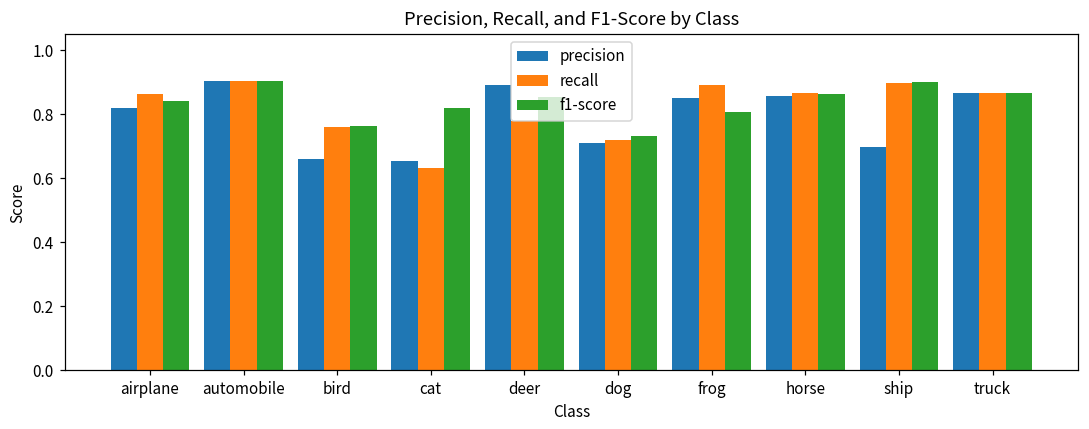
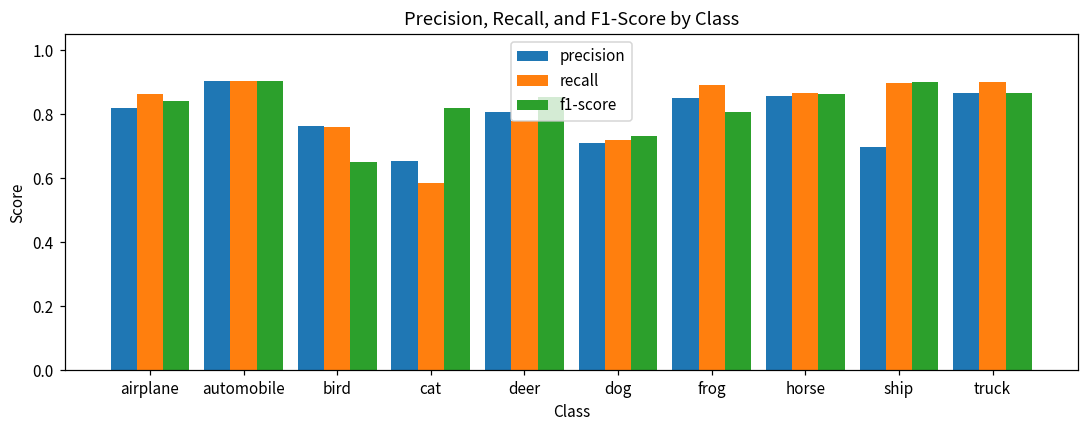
  {
    "precision": {
      "airplane": 0.82,
      "automobile": 0.91,
-     "bird": 0.66,
+     "bird": 0.76,
      "cat": 0.65,
-     "deer": 0.89,
+     "deer": 0.81,
      "dog": 0.71,
      "frog": 0.85,
      "horse": 0.86,
      "ship": 0.70,
      "truck": 0.87
    },
    "recall": {
      "airplane": 0.86,
      "automobile": 0.90,
      "bird": 0.76,
-     "cat": 0.63,
+     "cat": 0.59,
      "deer": 0.78,
      "dog": 0.72,
      "frog": 0.89,
      "horse": 0.87,
      "ship": 0.90,
-     "truck": 0.87
+     "truck": 0.90
    },
    "f1-score": {
      "airplane": 0.84,
      "automobile": 0.90,
-     "bird": 0.76,
+     "bird": 0.65,
      "cat": 0.82,
      "dog": 0.73,
      "frog": 0.81,
      "horse": 0.86,
      "ship": 0.90,
      "truck": 0.87
    }
  }
